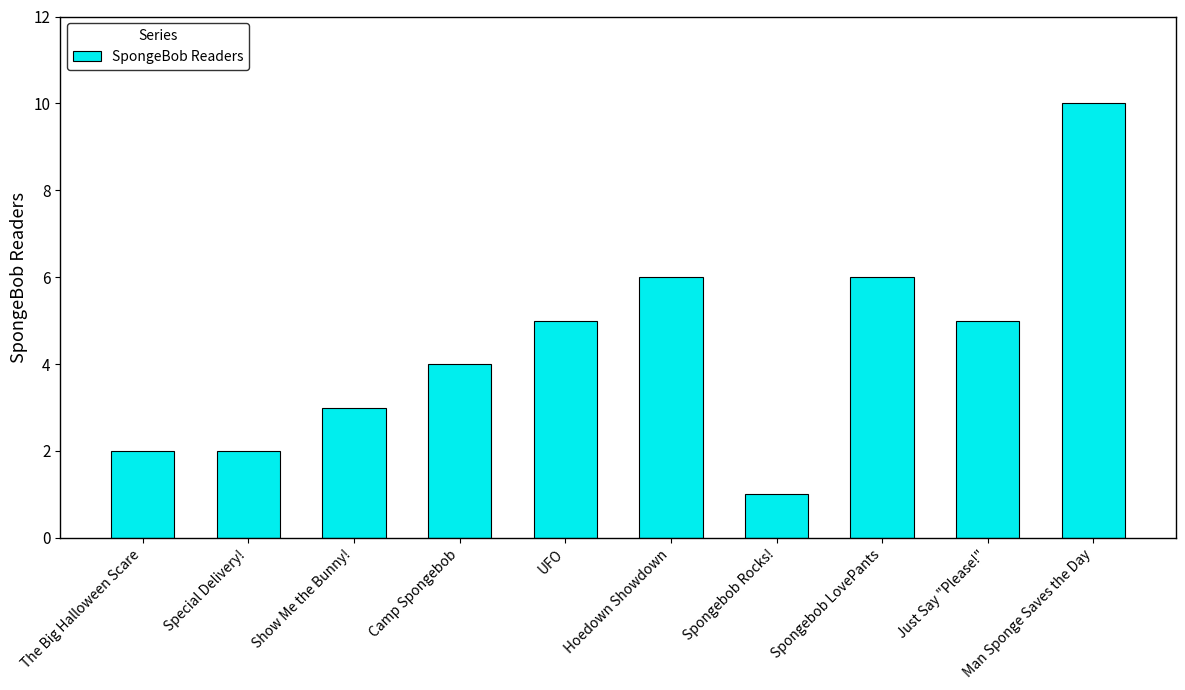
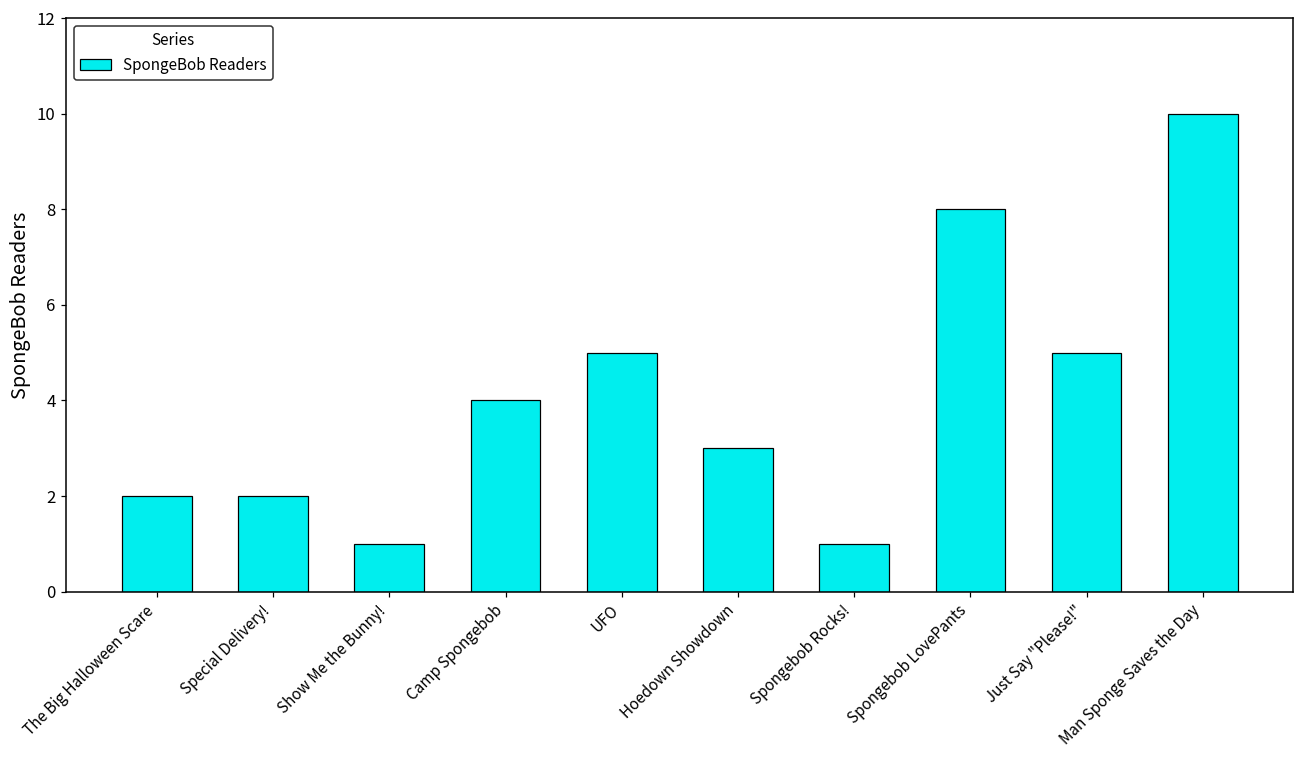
  {
    "The Big Halloween Scare": 2,
    "Special Delivery!": 2,
-   "Show Me the Bunny!": 3,
+   "Show Me the Bunny!": 1,
    "Camp Spongebob": 4,
    "UFO": 5,
-   "Hoedown Showdown": 6,
+   "Hoedown Showdown": 3,
    "Spongebob Rocks!": 1,
-   "Spongebob LovePants": 6,
+   "Spongebob LovePants": 8,
    "Just Say \"Please!\"": 5,
    "Man Sponge Saves the Day": 10
  }
